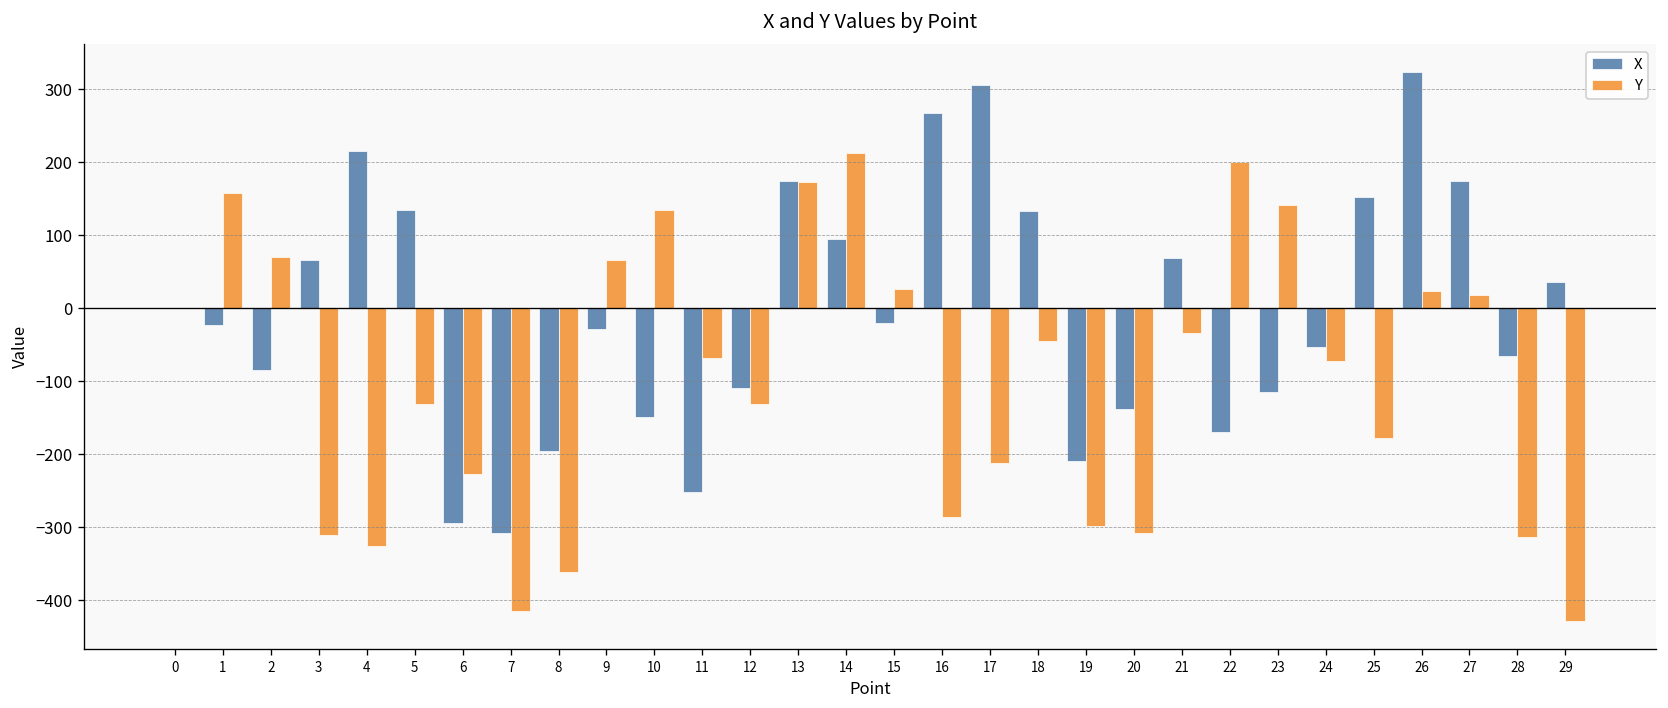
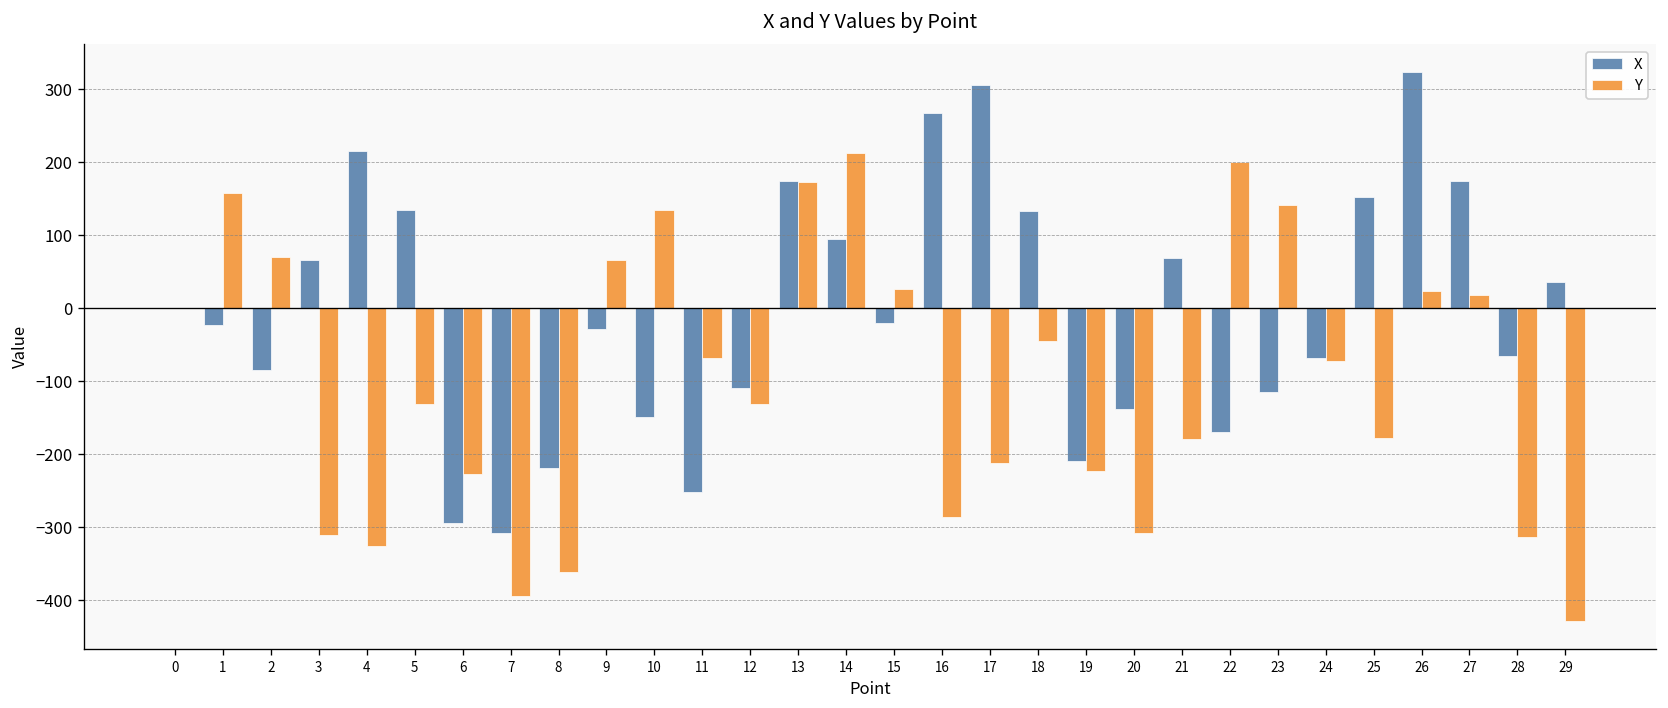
  {
    "X": {
      "1": -20,
      "2": -80,
      "3": 70,
      "4": 220,
      "5": 130,
      "6": -290,
      "7": -310,
-     "8": -200,
+     "8": -220,
      "9": -30,
      "10": -150,
      "11": -250,
      "12": -110,
      "13": 170,
      "14": 90,
      "15": -20,
      "16": 270,
      "17": 310,
      "18": 130,
      "19": -210,
      "20": -140,
      "21": 70,
      "22": -170,
      "23": -110,
-     "24": -50,
+     "24": -70,
      "25": 150,
      "26": 320,
      "27": 170,
      "28": -60,
      "29": 40
    },
    "Y": {
      "1": 160,
      "2": 70,
      "3": -310,
      "4": -320,
      "5": -130,
      "6": -230,
-     "7": -410,
+     "7": -390,
      "8": -360,
      "9": 70,
      "10": 130,
      "11": -70,
      "12": -130,
      "13": 170,
      "14": 210,
      "15": 30,
      "16": -290,
      "17": -210,
      "18": -40,
-     "19": -300,
+     "19": -220,
      "20": -310,
-     "21": -30,
+     "21": -180,
      "22": 200,
      "23": 140,
      "24": -70,
      "25": -180,
      "26": 20,
      "27": 20,
      "28": -310,
      "29": -430
    }
  }
